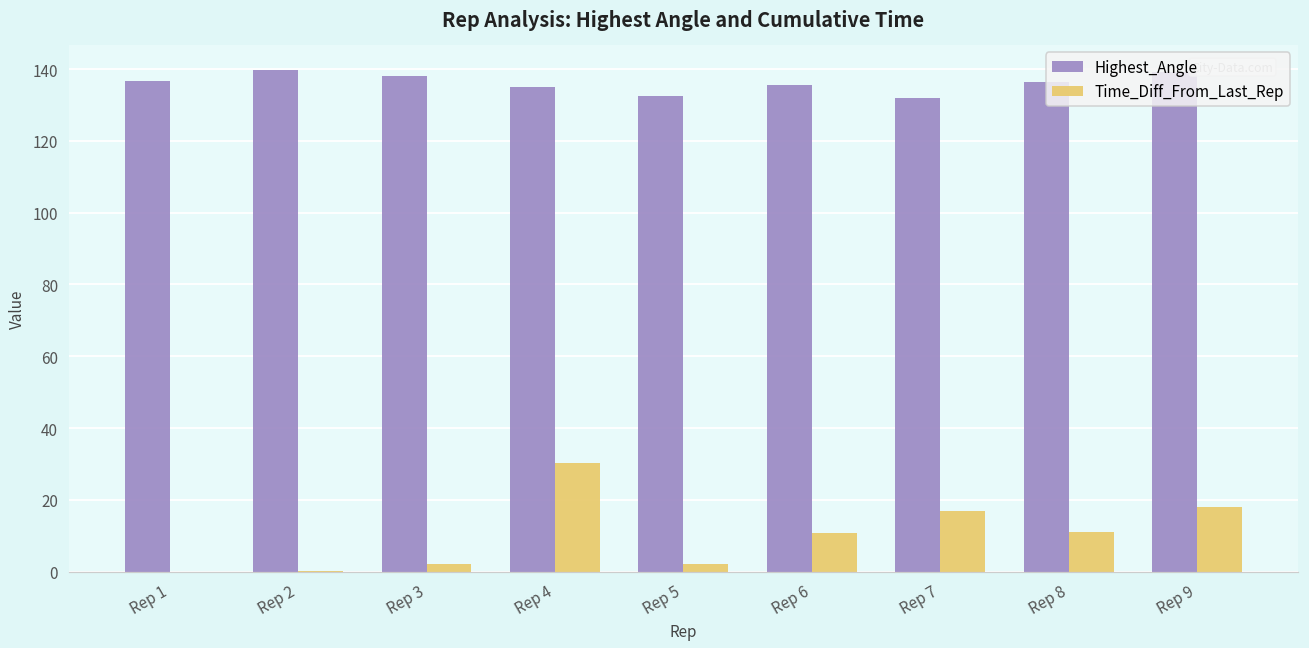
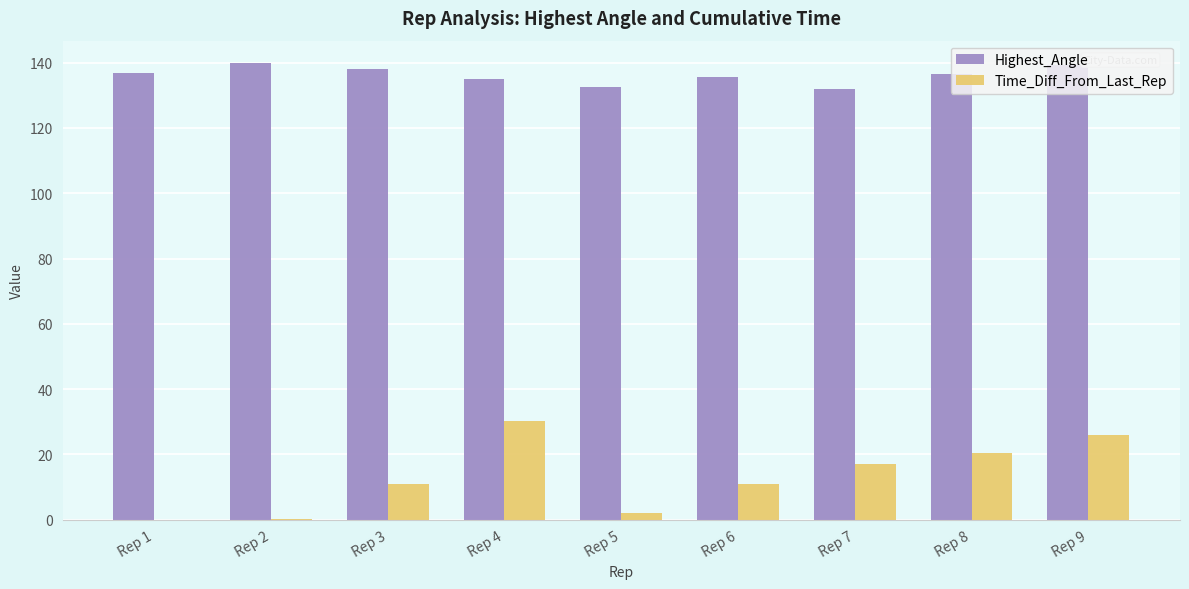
  {
    "Highest_Angle": {
      "Rep 1": 137,
      "Rep 2": 140,
      "Rep 3": 138,
      "Rep 4": 135,
      "Rep 5": 132,
      "Rep 6": 136,
      "Rep 7": 132
    },
    "Time_Diff_From_Last_Rep": {
      "Rep 1": 0,
-     "Rep 3": 2,
+     "Rep 3": 11,
      "Rep 4": 30,
      "Rep 5": 2,
      "Rep 6": 11,
      "Rep 7": 17,
-     "Rep 8": 11,
-     "Rep 9": 18
+     "Rep 8": 20,
+     "Rep 9": 26
    }
  }
